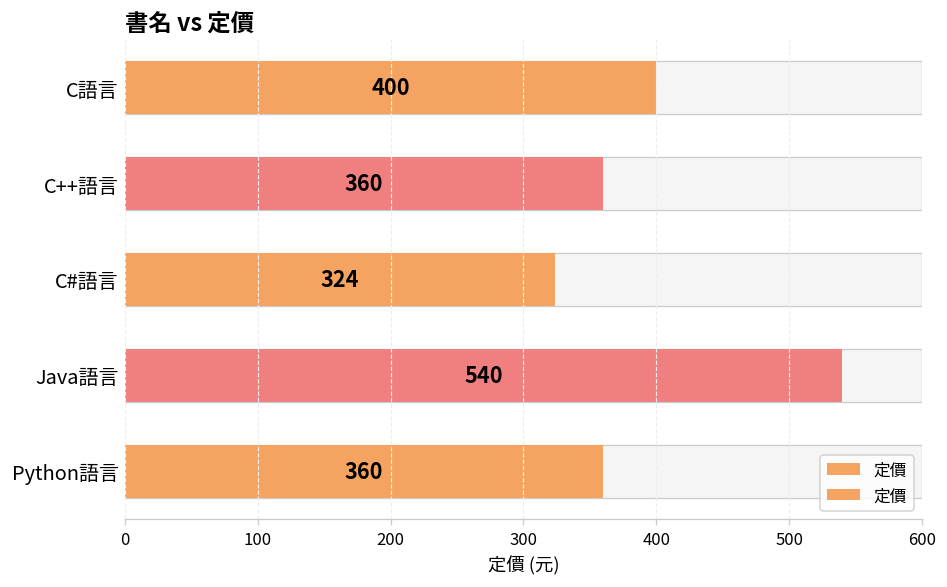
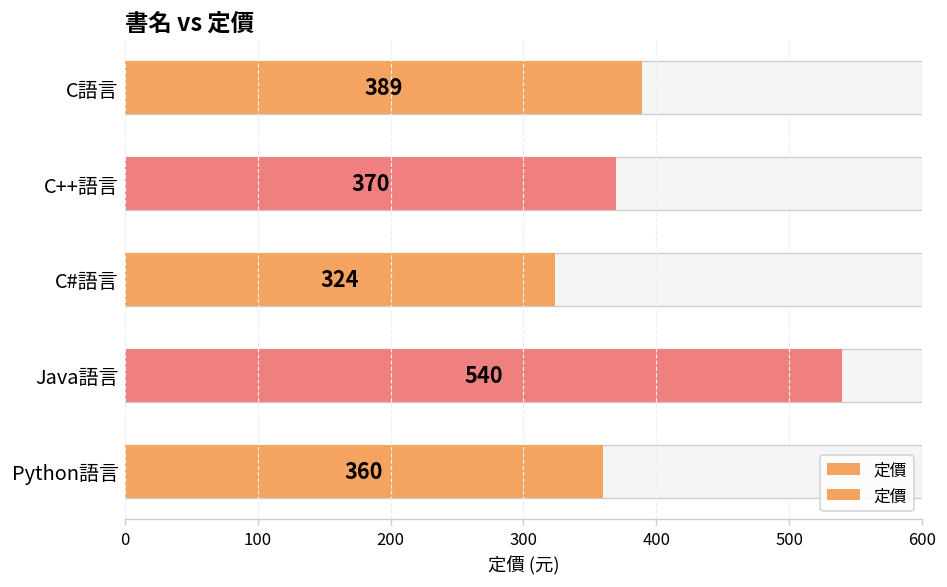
  {
    "定價": {
-     "C語言": 400,
-     "C++語言": 360
+     "C語言": 389,
+     "C++語言": 370
    }
  }
